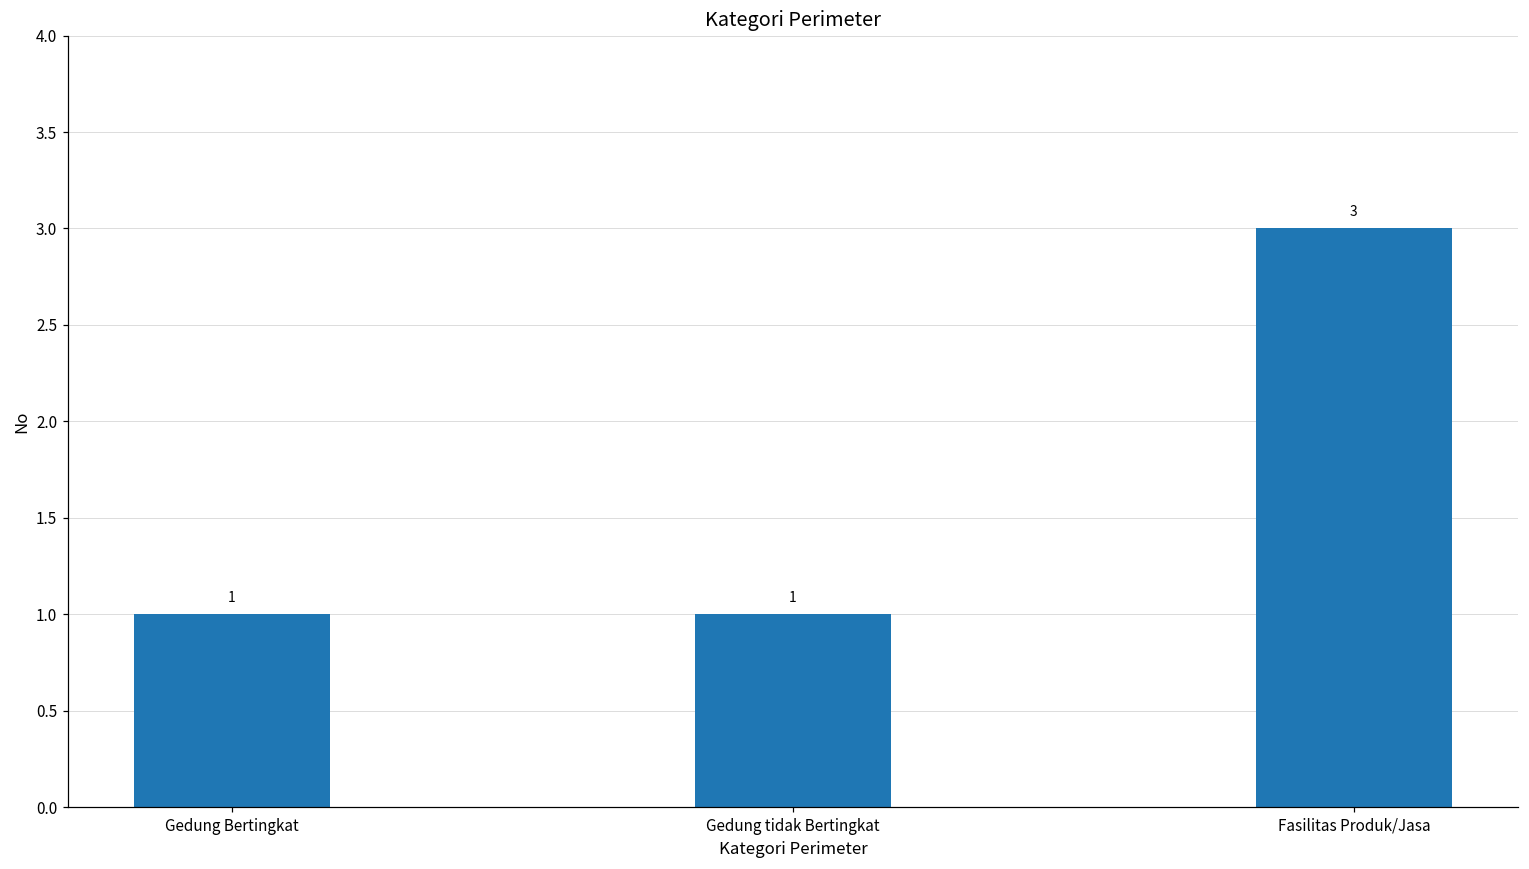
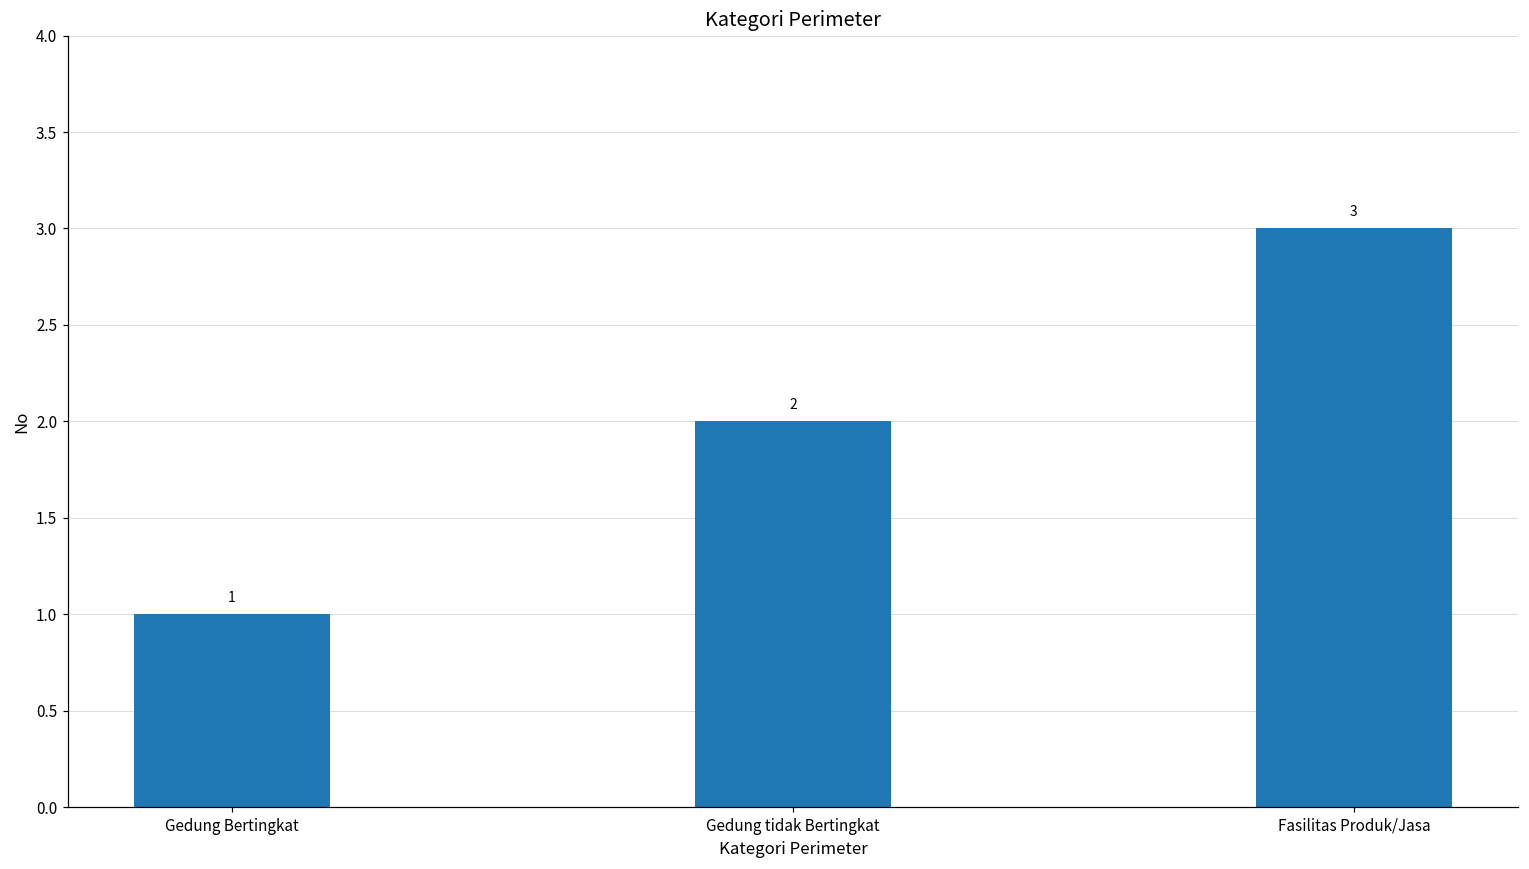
  {
    "Gedung Bertingkat": 1,
-   "Gedung tidak Bertingkat": 1,
+   "Gedung tidak Bertingkat": 2,
    "Fasilitas Produk/Jasa": 3
  }
